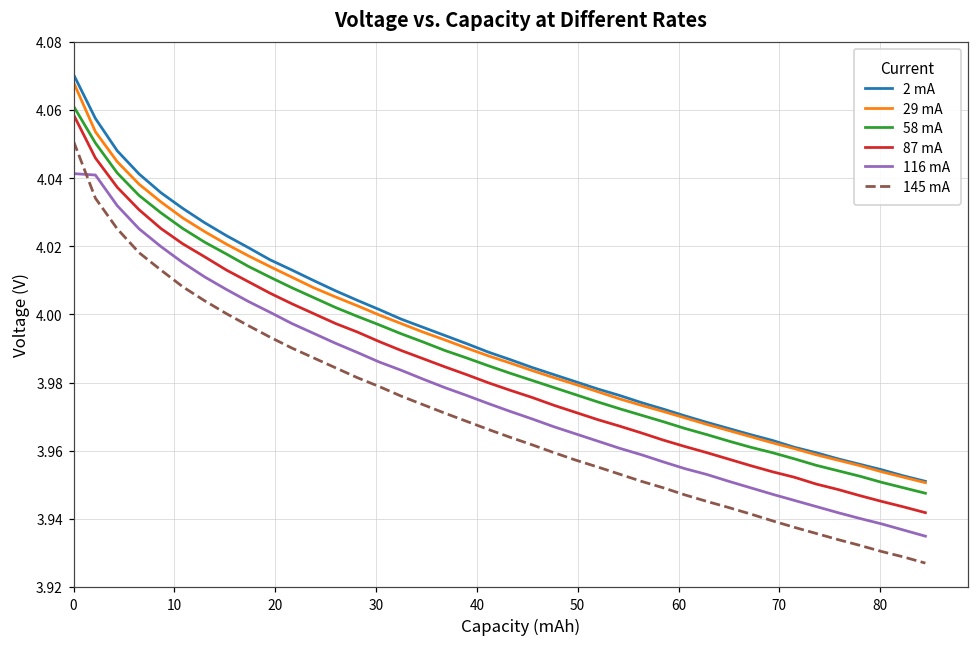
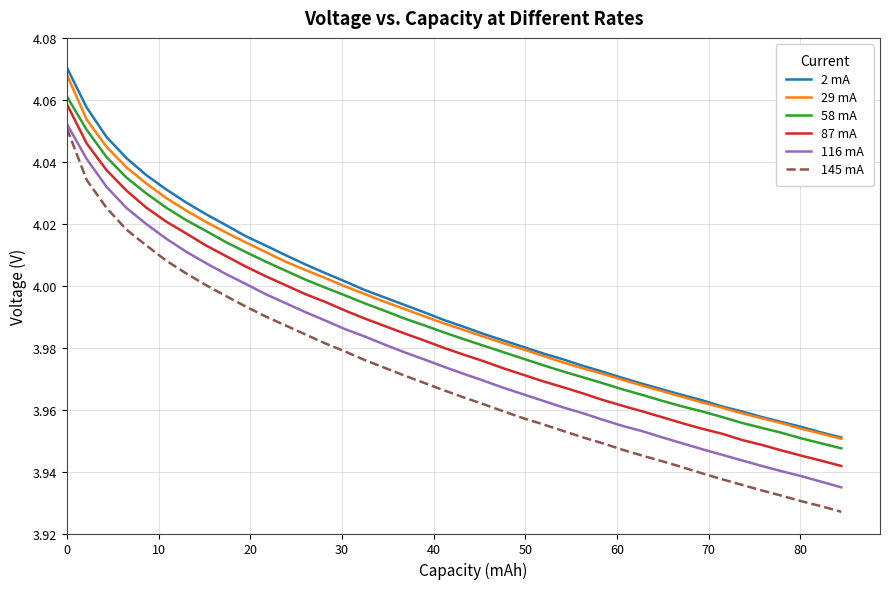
  {
    "2 mA": {
      "0": 4.070
    },
    "29 mA": {
      "0": 4.068
    },
    "58 mA": {
      "0": 4.061
    },
    "87 mA": {
      "0": 4.059
    },
    "116 mA": {
-     "0": 4.041
+     "0": 4.052
    },
    "145 mA": {
      "0": 4.051
    }
  }
